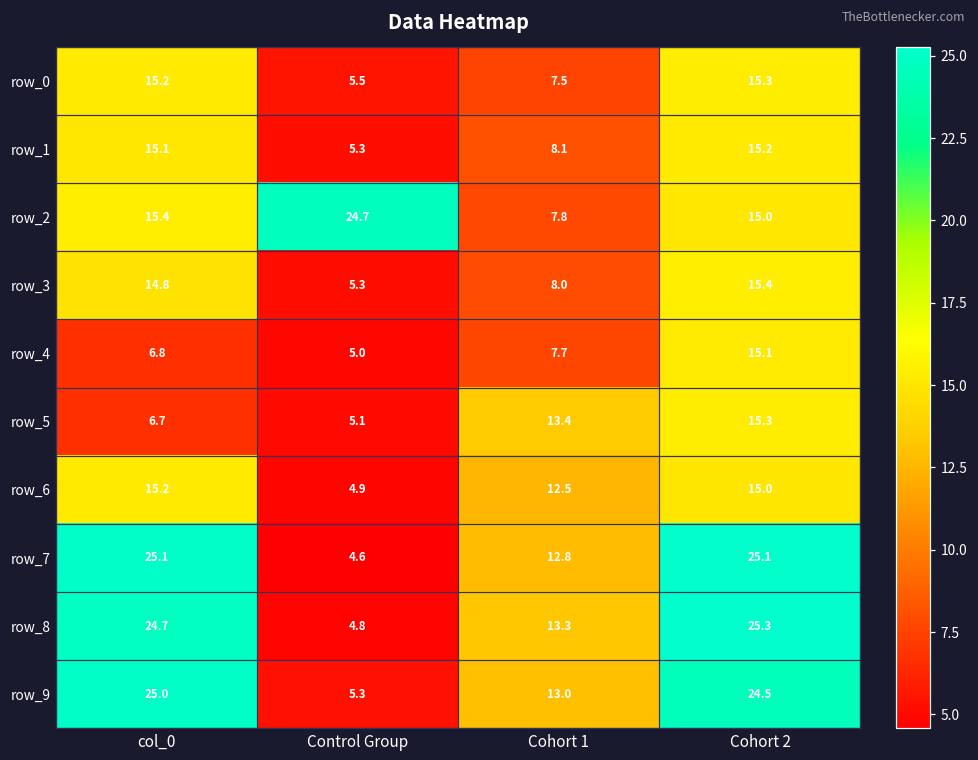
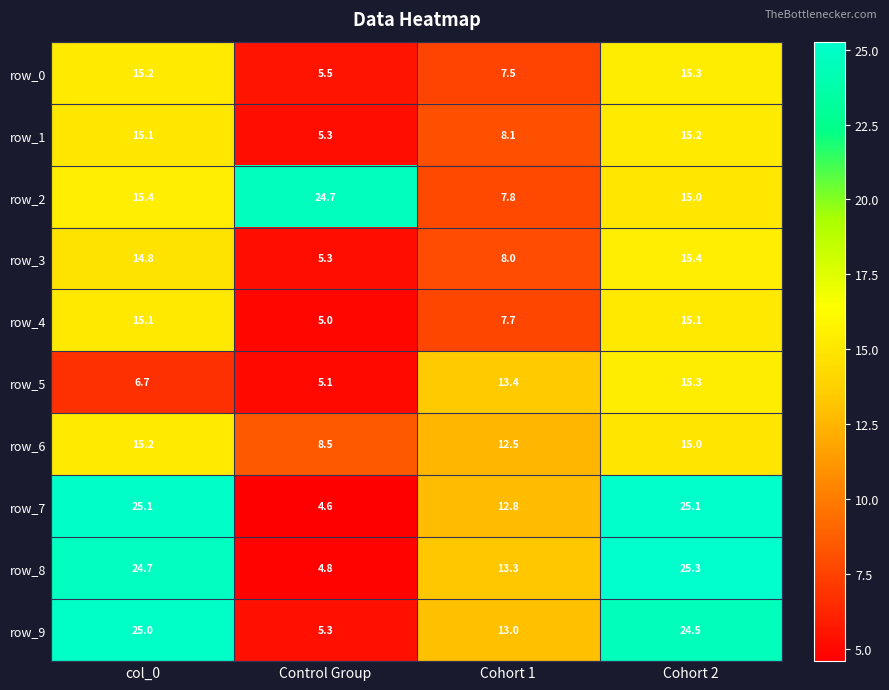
  {
    "row_0": {
      "col_0": 15.2,
      "Control Group": 5.5,
      "Cohort 1": 7.5,
      "Cohort 2": 15.3
    },
    "row_1": {
      "col_0": 15.1,
      "Control Group": 5.3,
      "Cohort 1": 8.1,
      "Cohort 2": 15.2
    },
    "row_2": {
      "col_0": 15.4,
      "Control Group": 24.7,
      "Cohort 1": 7.8,
      "Cohort 2": 15.0
    },
    "row_3": {
      "col_0": 14.8,
      "Control Group": 5.3,
      "Cohort 1": 8.0,
      "Cohort 2": 15.4
    },
    "row_4": {
-     "col_0": 6.8,
+     "col_0": 15.1,
      "Control Group": 5.0,
      "Cohort 1": 7.7,
      "Cohort 2": 15.1
    },
    "row_5": {
      "col_0": 6.7,
      "Control Group": 5.1,
      "Cohort 1": 13.4,
      "Cohort 2": 15.3
    },
    "row_6": {
      "col_0": 15.2,
-     "Control Group": 4.9,
+     "Control Group": 8.5,
      "Cohort 1": 12.5,
      "Cohort 2": 15.0
    },
    "row_7": {
      "col_0": 25.1,
      "Control Group": 4.6,
      "Cohort 1": 12.8,
      "Cohort 2": 25.1
    },
    "row_8": {
      "col_0": 24.7,
      "Control Group": 4.8,
      "Cohort 1": 13.3,
      "Cohort 2": 25.3
    },
    "row_9": {
      "col_0": 25.0,
      "Control Group": 5.3,
      "Cohort 1": 13.0,
      "Cohort 2": 24.5
    }
  }
